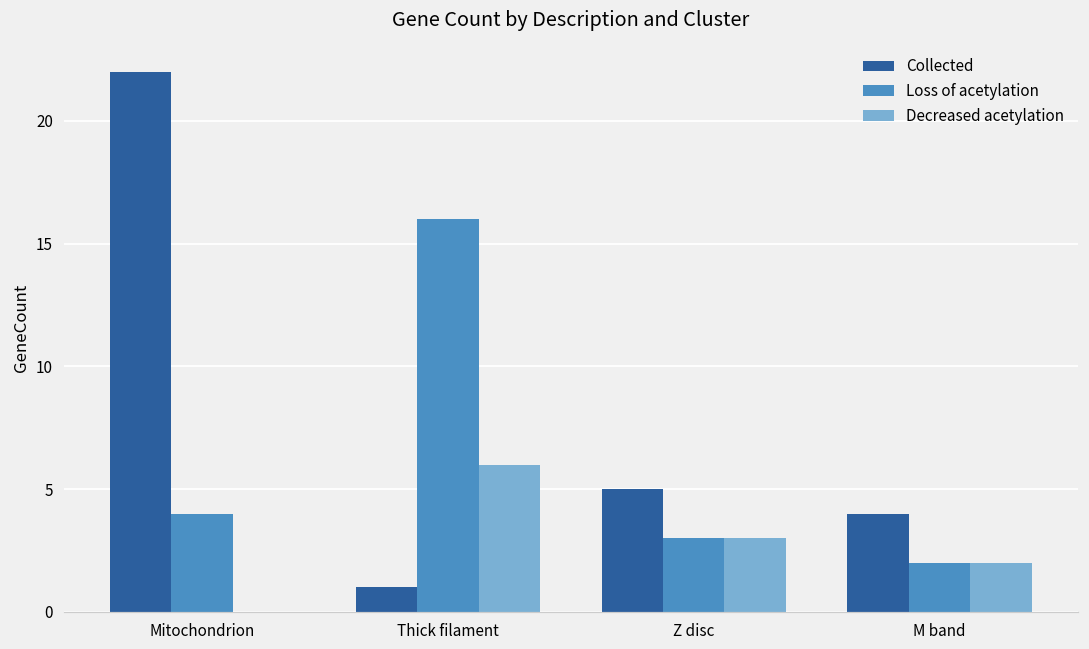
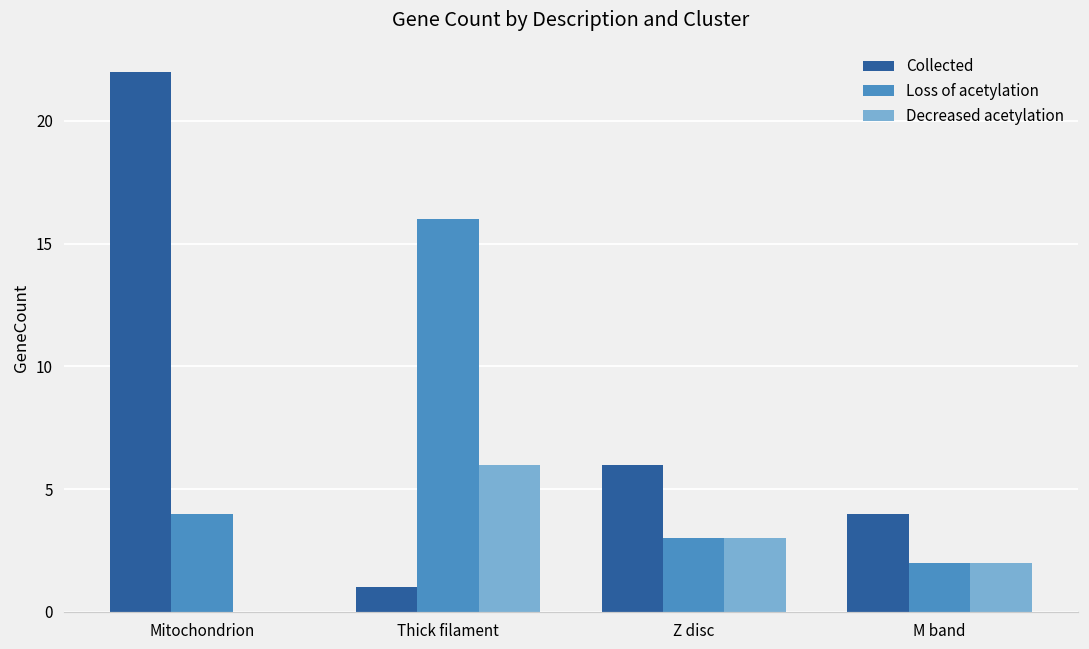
  {
    "Collected": {
      "Mitochondrion": 22,
      "Thick filament": 1,
-     "Z disc": 5,
+     "Z disc": 6,
      "M band": 4
    }
  }
